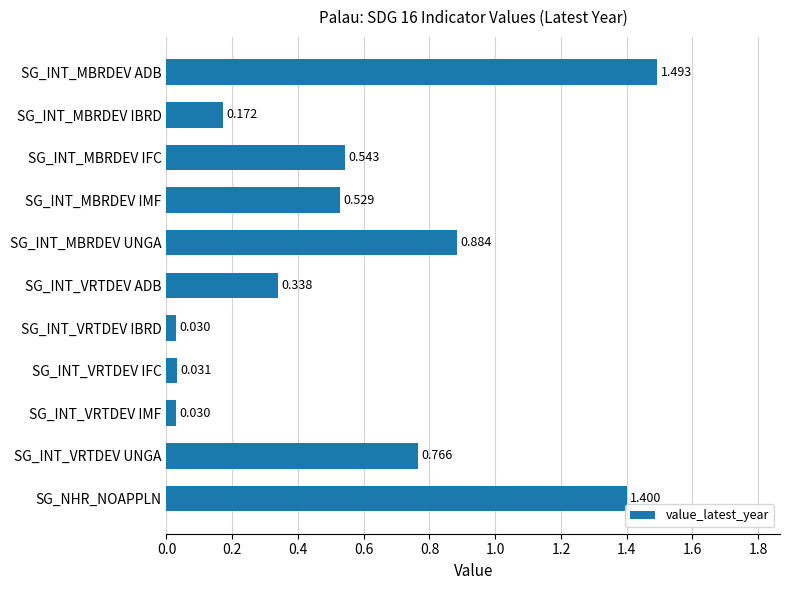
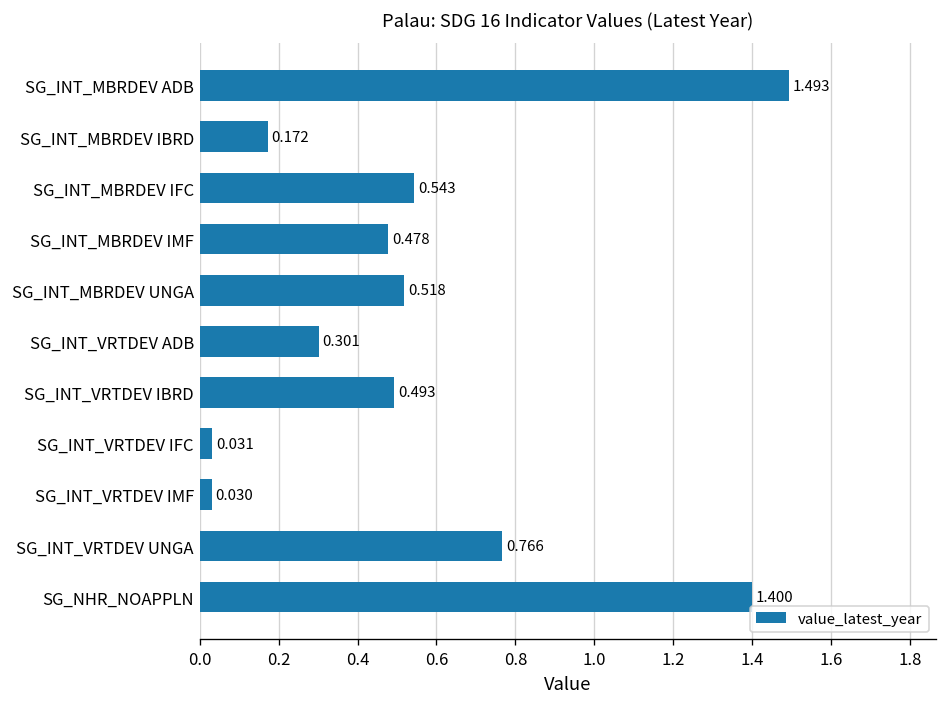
  {
    "SG_INT_MBRDEV ADB": 1.493,
    "SG_INT_MBRDEV IBRD": 0.172,
    "SG_INT_MBRDEV IFC": 0.543,
-   "SG_INT_MBRDEV IMF": 0.529,
-   "SG_INT_MBRDEV UNGA": 0.884,
-   "SG_INT_VRTDEV ADB": 0.338,
-   "SG_INT_VRTDEV IBRD": 0.030,
+   "SG_INT_MBRDEV IMF": 0.478,
+   "SG_INT_MBRDEV UNGA": 0.518,
+   "SG_INT_VRTDEV ADB": 0.301,
+   "SG_INT_VRTDEV IBRD": 0.493,
    "SG_INT_VRTDEV IFC": 0.031,
    "SG_INT_VRTDEV IMF": 0.030,
    "SG_INT_VRTDEV UNGA": 0.766
  }
